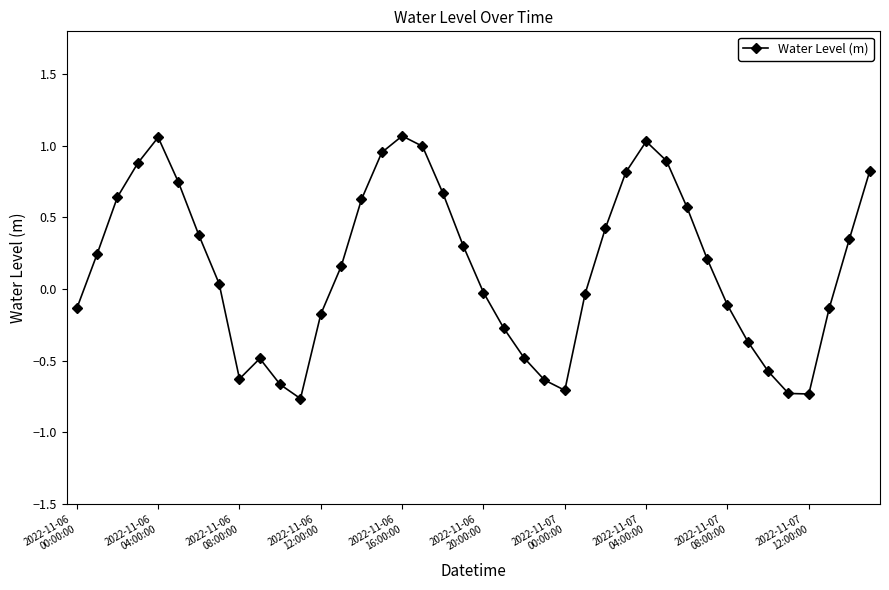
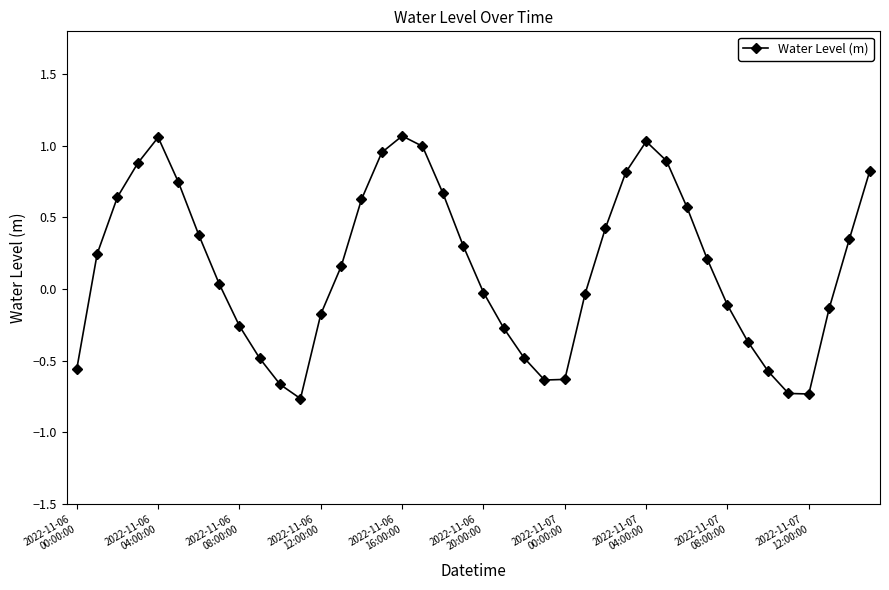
  {
-   "2022-11-06 00:00:00": -0.14,
+   "2022-11-06 00:00:00": -0.56,
    "2022-11-06 04:00:00": 1.06,
-   "2022-11-06 08:00:00": -0.63,
+   "2022-11-06 08:00:00": -0.26,
    "2022-11-06 12:00:00": -0.18,
    "2022-11-06 16:00:00": 1.07,
    "2022-11-06 20:00:00": -0.02,
-   "2022-11-07 00:00:00": -0.71,
+   "2022-11-07 00:00:00": -0.63,
    "2022-11-07 04:00:00": 1.03,
    "2022-11-07 08:00:00": -0.11,
    "2022-11-07 12:00:00": -0.73
  }
